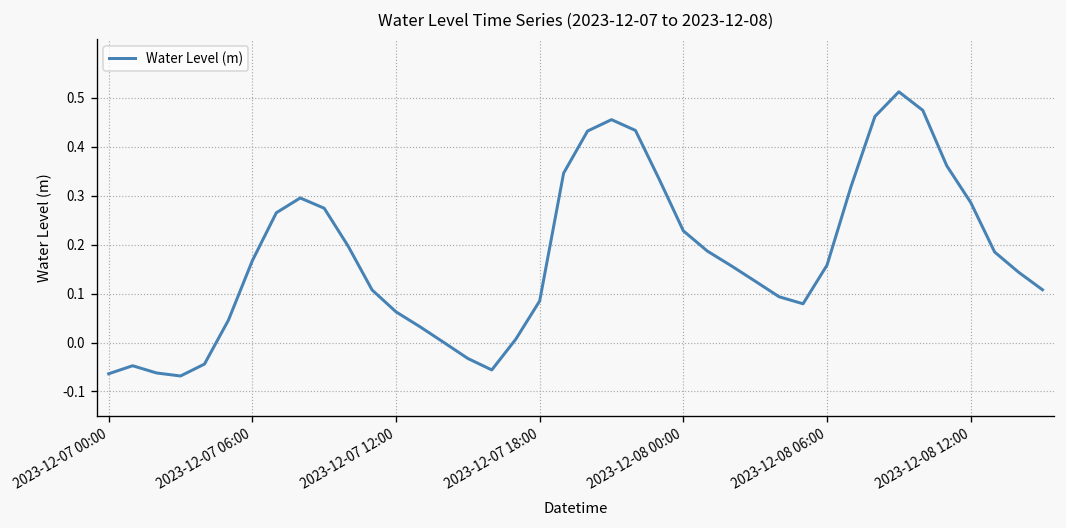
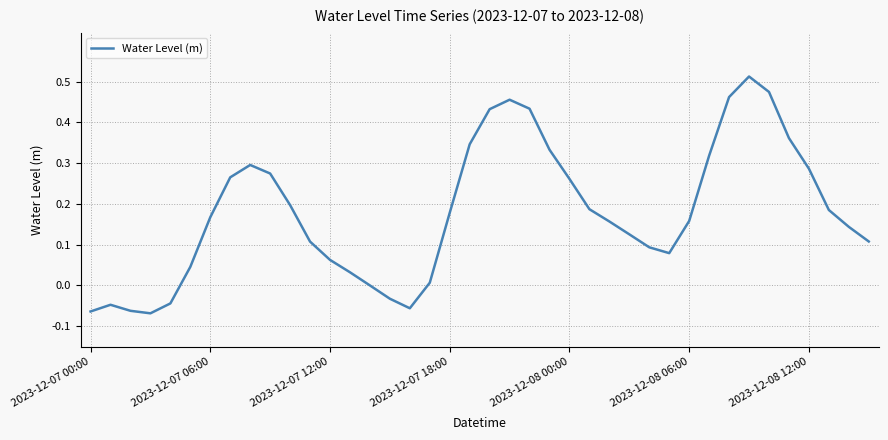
  {
    "2023-12-07 00:00": -0.06,
    "2023-12-07 06:00": 0.17,
    "2023-12-07 12:00": 0.06,
-   "2023-12-07 18:00": 0.08,
-   "2023-12-08 00:00": 0.23,
+   "2023-12-07 18:00": 0.18,
+   "2023-12-08 00:00": 0.26,
    "2023-12-08 06:00": 0.16,
    "2023-12-08 12:00": 0.29
  }
